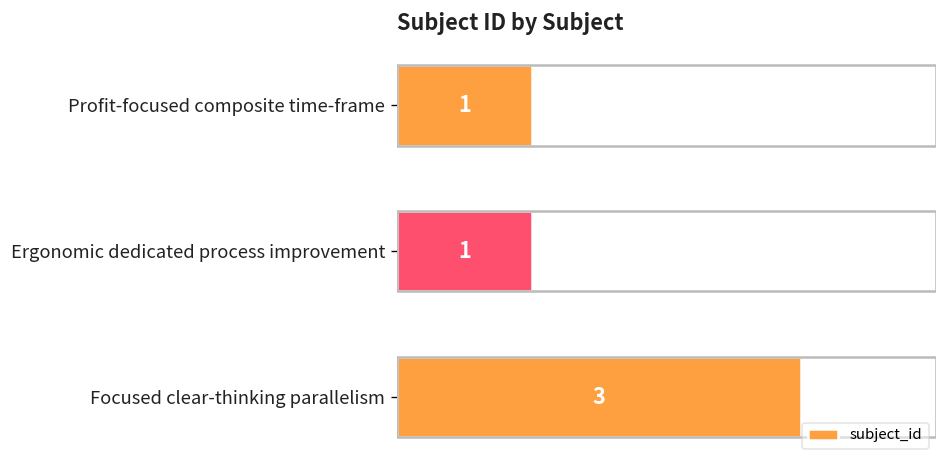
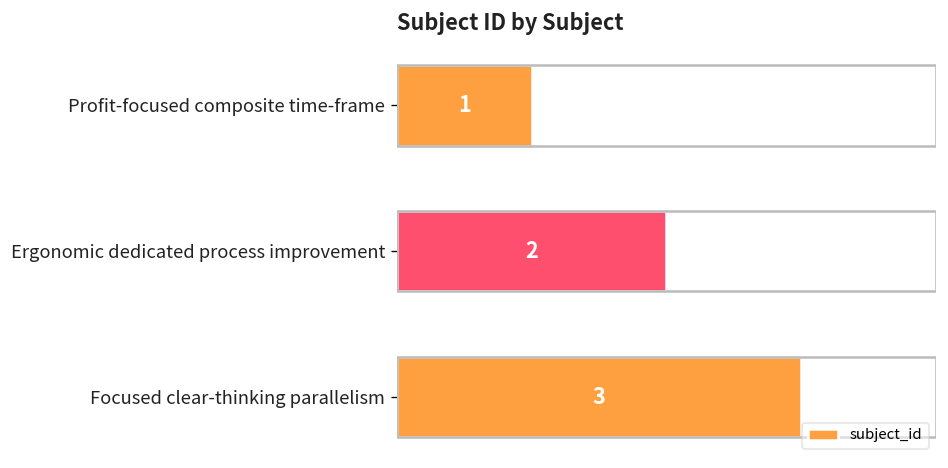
  {
    "Profit-focused composite time-frame": 1,
-   "Ergonomic dedicated process improvement": 1,
+   "Ergonomic dedicated process improvement": 2,
    "Focused clear-thinking parallelism": 3
  }
